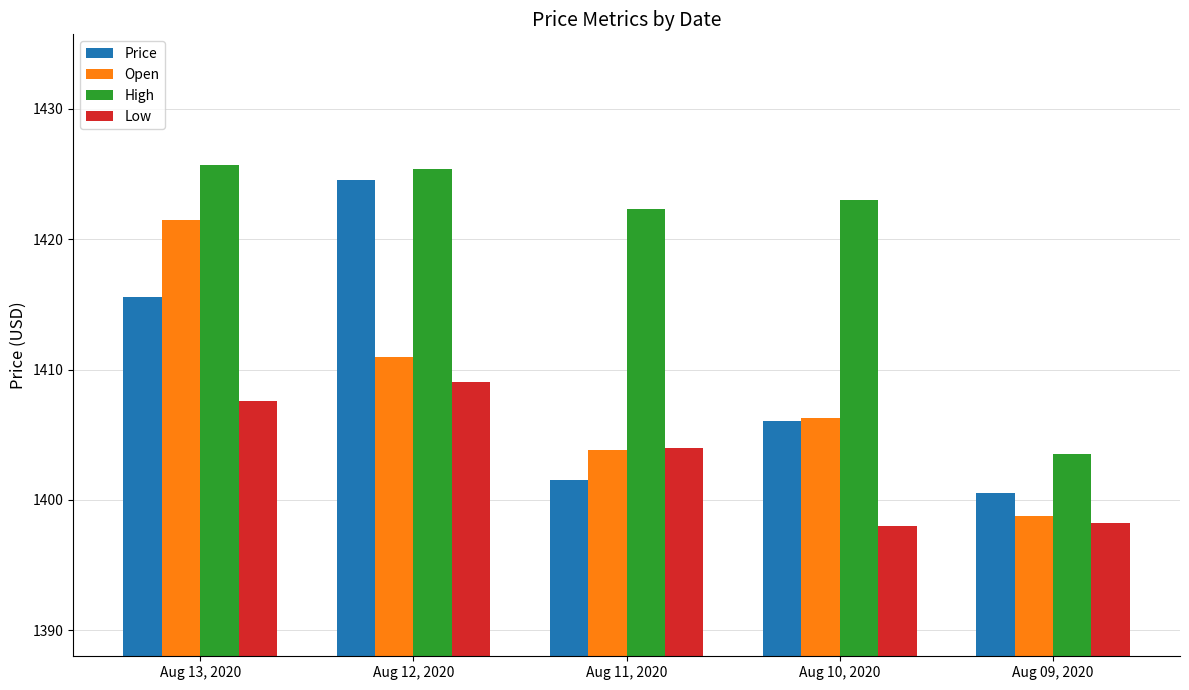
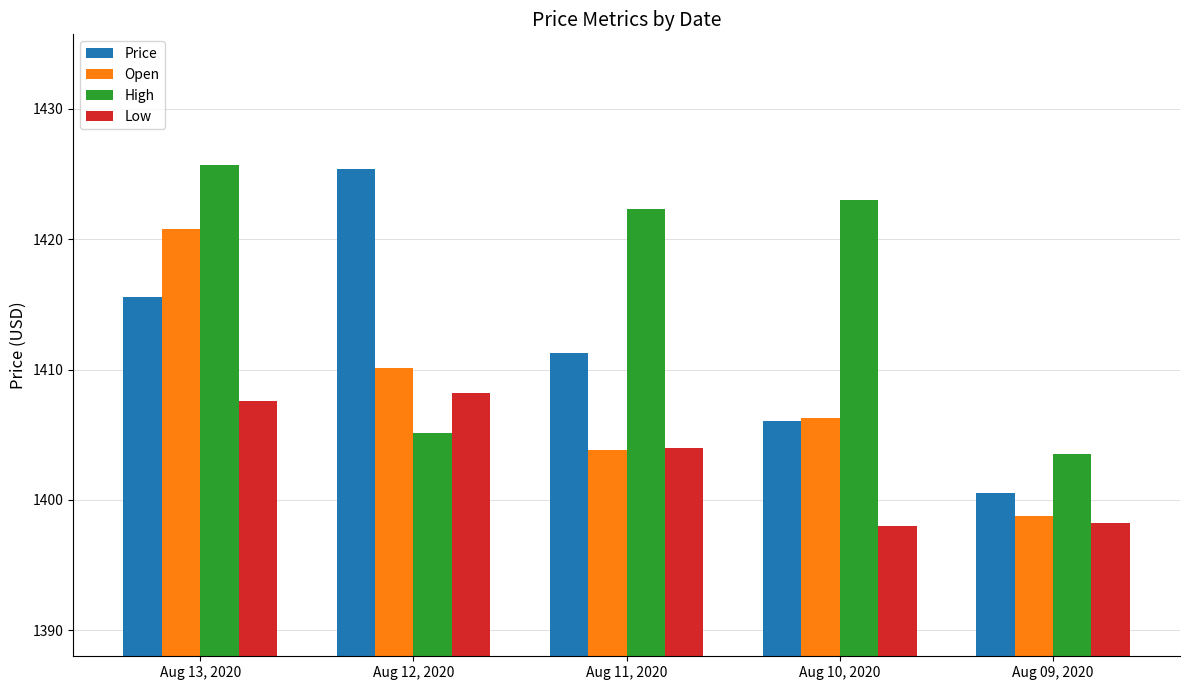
  {
    "Price": {
      "Aug 13, 2020": 1415.5,
-     "Aug 12, 2020": 1424.5,
-     "Aug 11, 2020": 1401.6,
+     "Aug 12, 2020": 1425.4,
+     "Aug 11, 2020": 1411.3,
      "Aug 10, 2020": 1406.1,
      "Aug 09, 2020": 1400.5
    },
    "Open": {
-     "Aug 13, 2020": 1421.5,
-     "Aug 12, 2020": 1411.0,
+     "Aug 13, 2020": 1420.8,
+     "Aug 12, 2020": 1410.1,
      "Aug 11, 2020": 1403.8,
      "Aug 10, 2020": 1406.3,
      "Aug 09, 2020": 1398.8
    },
    "High": {
      "Aug 13, 2020": 1425.7,
-     "Aug 12, 2020": 1425.4,
+     "Aug 12, 2020": 1405.2,
      "Aug 11, 2020": 1422.3,
      "Aug 10, 2020": 1423.0,
      "Aug 09, 2020": 1403.5
    },
    "Low": {
      "Aug 13, 2020": 1407.6,
-     "Aug 12, 2020": 1409.0,
+     "Aug 12, 2020": 1408.2,
      "Aug 11, 2020": 1404.0,
      "Aug 10, 2020": 1398.0,
      "Aug 09, 2020": 1398.2
    }
  }
